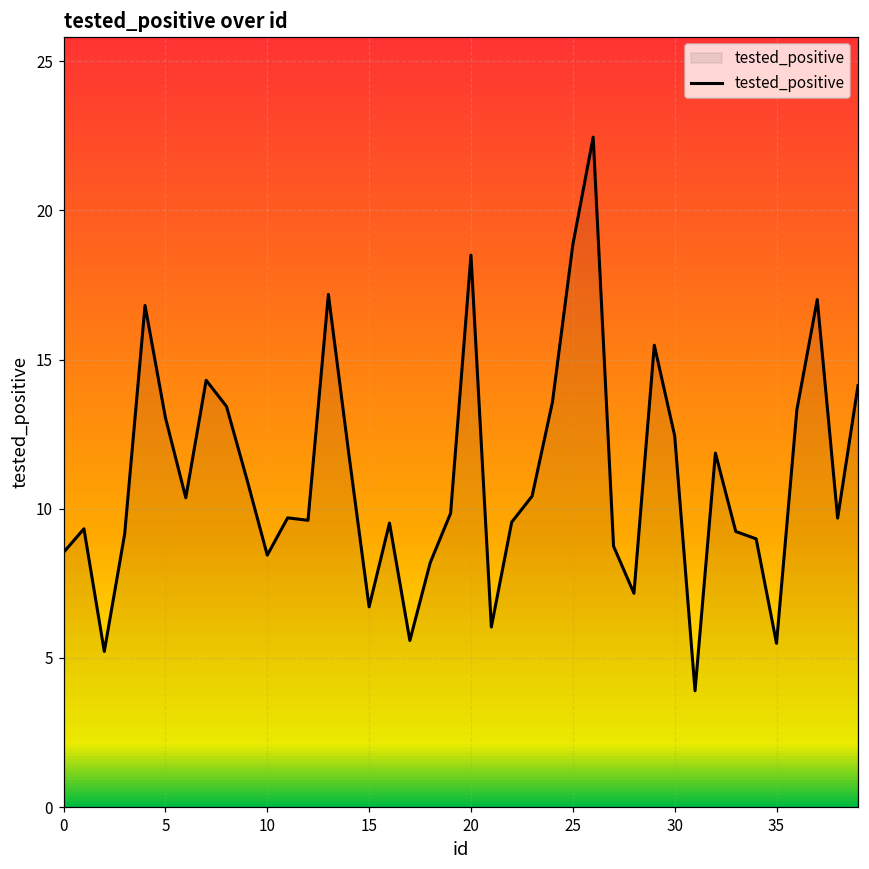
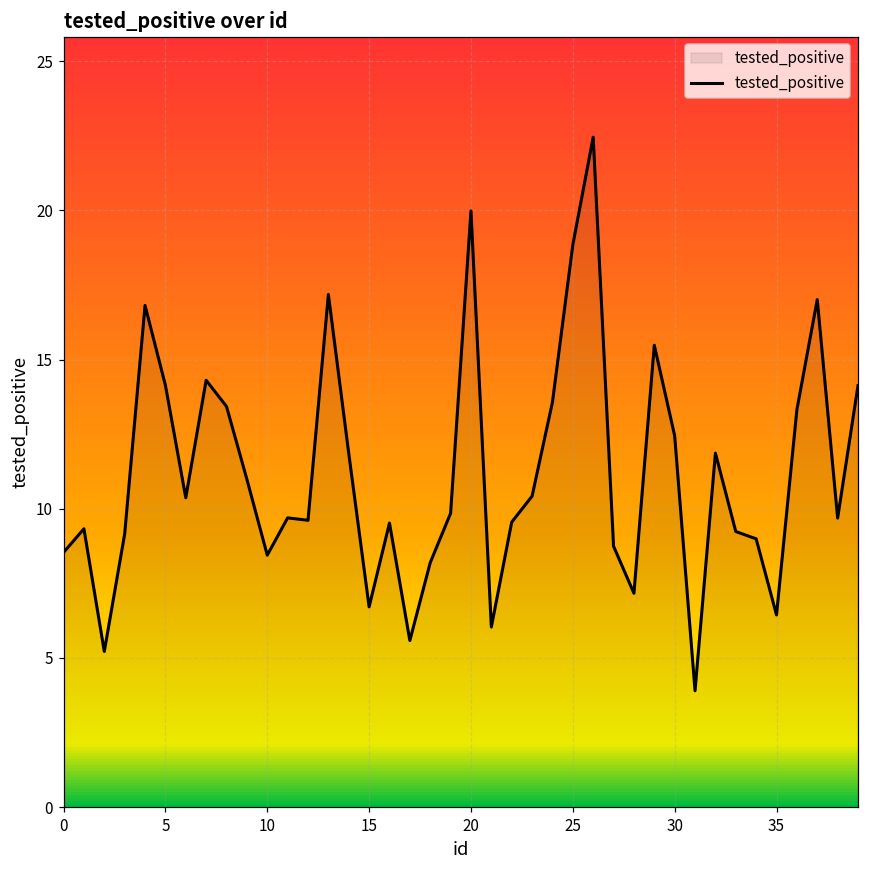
  {
    "0": 8.5,
-   "5": 13.1,
+   "5": 14.1,
    "10": 8.4,
    "15": 6.7,
-   "20": 18.5,
+   "20": 20.0,
    "25": 18.8,
    "30": 12.4,
-   "35": 5.5
+   "35": 6.4
  }
